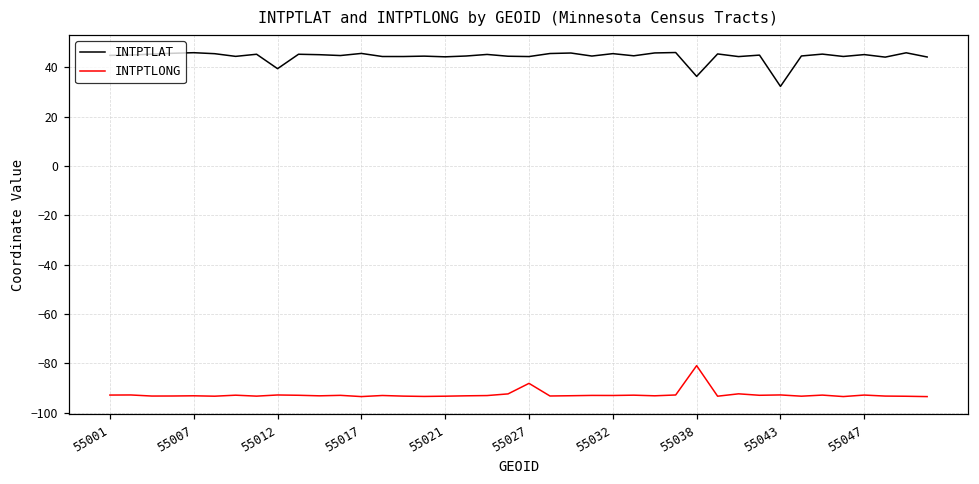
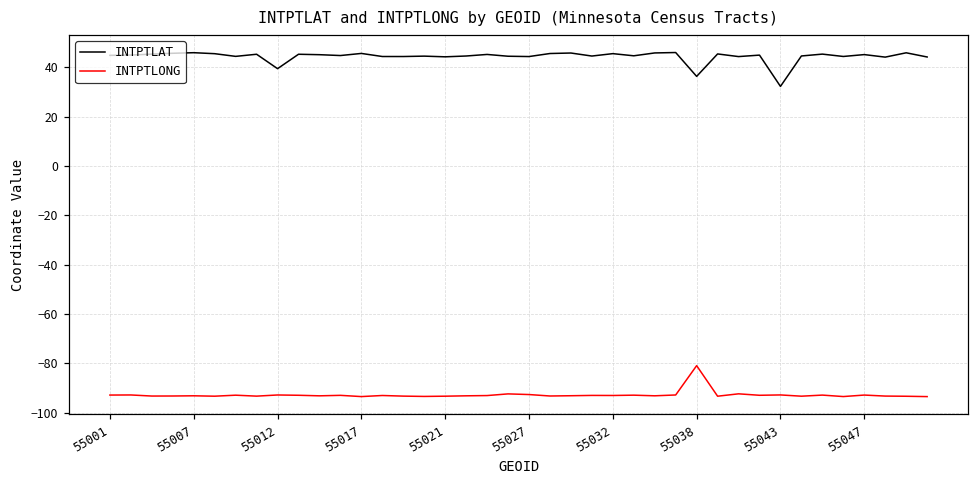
  {
    "INTPTLAT": {
      "55007": 46,
      "55012": 39,
      "55017": 46,
      "55021": 44,
      "55027": 44,
      "55032": 46,
      "55038": 36,
      "55043": 32,
      "55047": 45
    },
    "INTPTLONG": {
      "55001": -93,
      "55007": -93,
      "55012": -93,
      "55017": -93,
      "55021": -93,
-     "55027": -88,
+     "55027": -93,
      "55032": -93,
      "55038": -81,
      "55043": -93,
      "55047": -93
    }
  }
